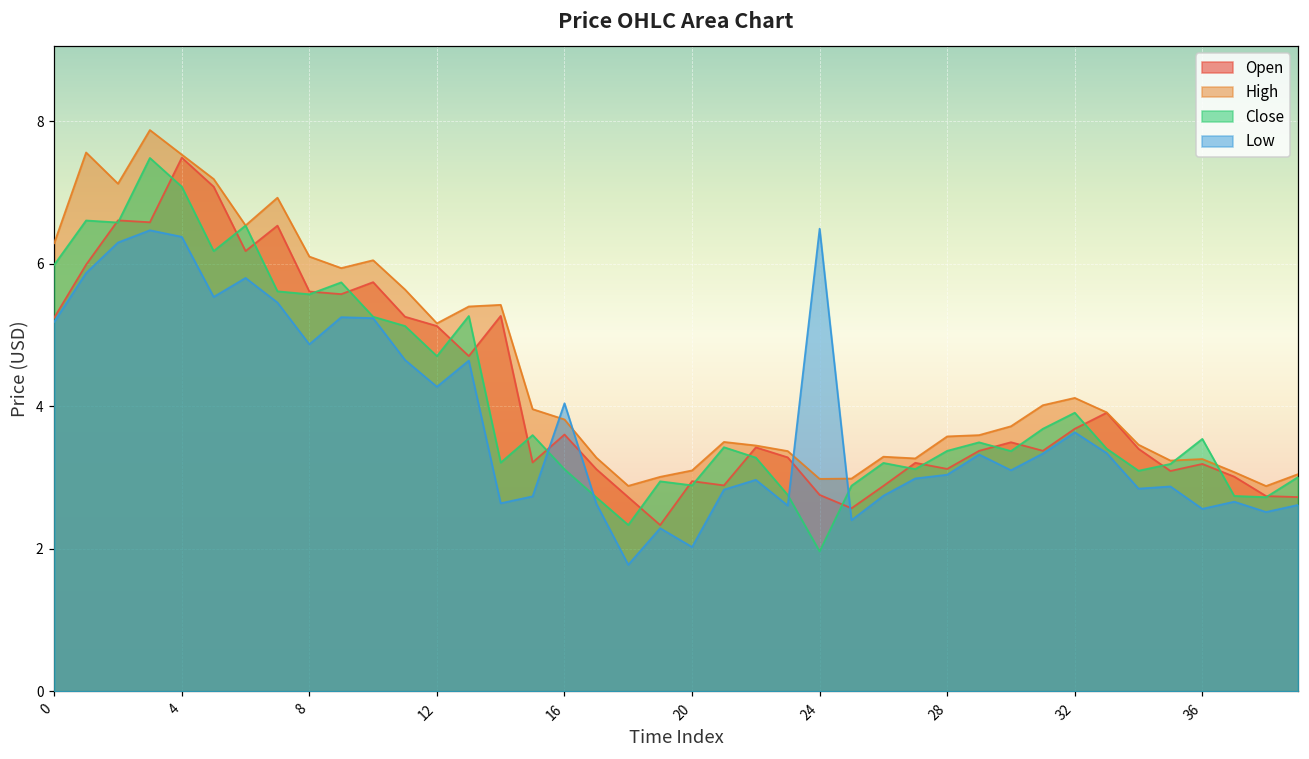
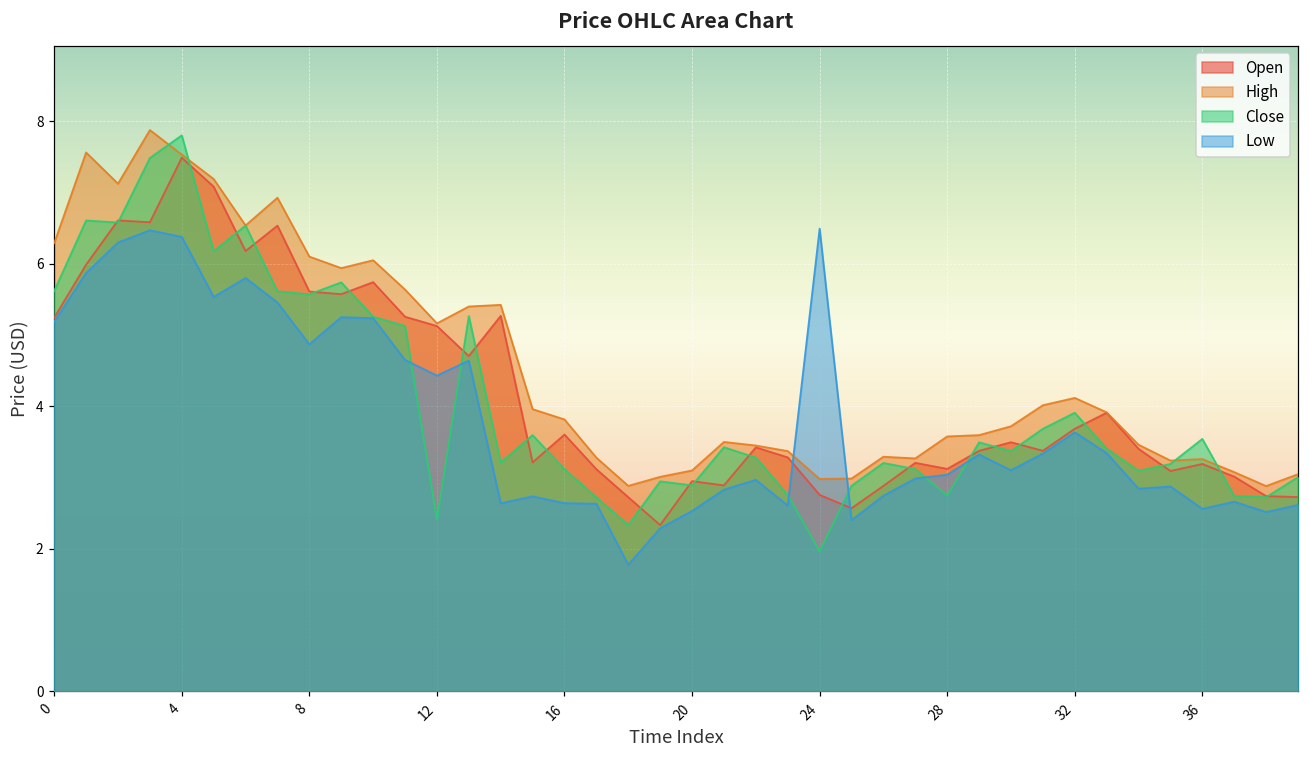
  {
    "Close": {
-     "0": 6.0,
-     "4": 7.1,
-     "12": 4.7,
+     "0": 5.6,
+     "4": 7.8,
+     "12": 2.4,
      "16": 3.1,
      "20": 2.9,
      "24": 2.0,
-     "28": 3.4,
+     "28": 2.7,
      "32": 3.9,
      "36": 3.5
    },
    "Low": {
      "0": 5.2,
      "4": 6.4,
      "8": 4.9,
-     "12": 4.3,
-     "16": 4.0,
-     "20": 2.0,
+     "12": 4.4,
+     "16": 2.6,
+     "20": 2.5,
      "24": 6.5,
      "28": 3.0,
      "32": 3.6,
      "36": 2.6
    }
  }
